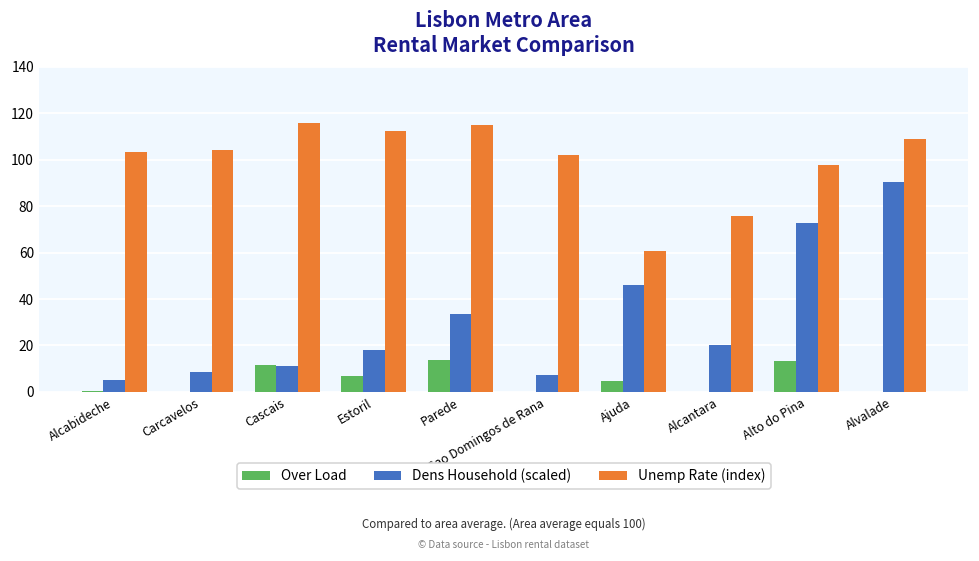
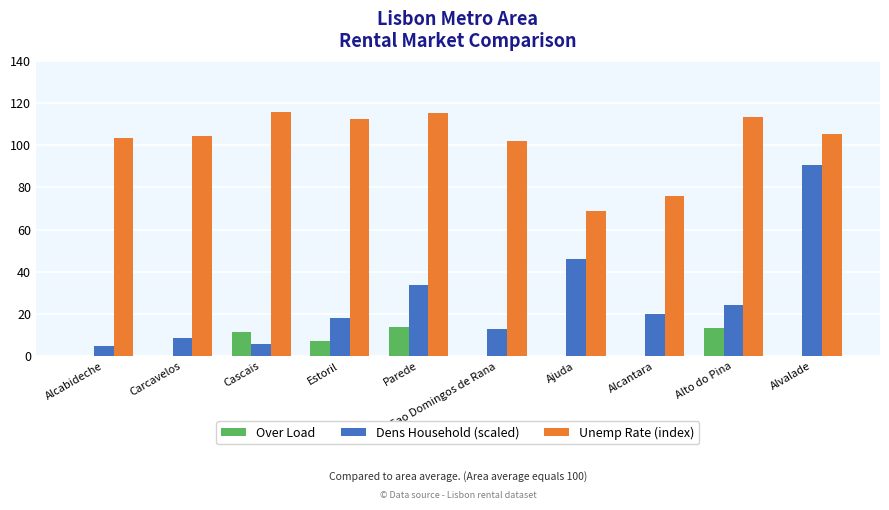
  {
    "Over Load": {
      "Cascais": 12,
      "Estoril": 7,
      "Parede": 14,
-     "Ajuda": 5,
+     "Ajuda": 0,
      "Alto do Pina": 13
    },
    "Dens Household (scaled)": {
      "Alcabideche": 5,
      "Carcavelos": 9,
-     "Cascais": 11,
+     "Cascais": 6,
      "Estoril": 18,
      "Parede": 34,
-     "Sao Domingos de Rana": 7,
+     "Sao Domingos de Rana": 13,
      "Ajuda": 46,
      "Alcantara": 20,
-     "Alto do Pina": 73,
+     "Alto do Pina": 24,
      "Alvalade": 91
    },
    "Unemp Rate (index)": {
      "Alcabideche": 104,
      "Carcavelos": 104,
      "Cascais": 116,
      "Estoril": 113,
      "Parede": 115,
      "Sao Domingos de Rana": 102,
-     "Ajuda": 61,
+     "Ajuda": 69,
      "Alcantara": 76,
-     "Alto do Pina": 98,
-     "Alvalade": 109
+     "Alto do Pina": 114,
+     "Alvalade": 105
    }
  }
